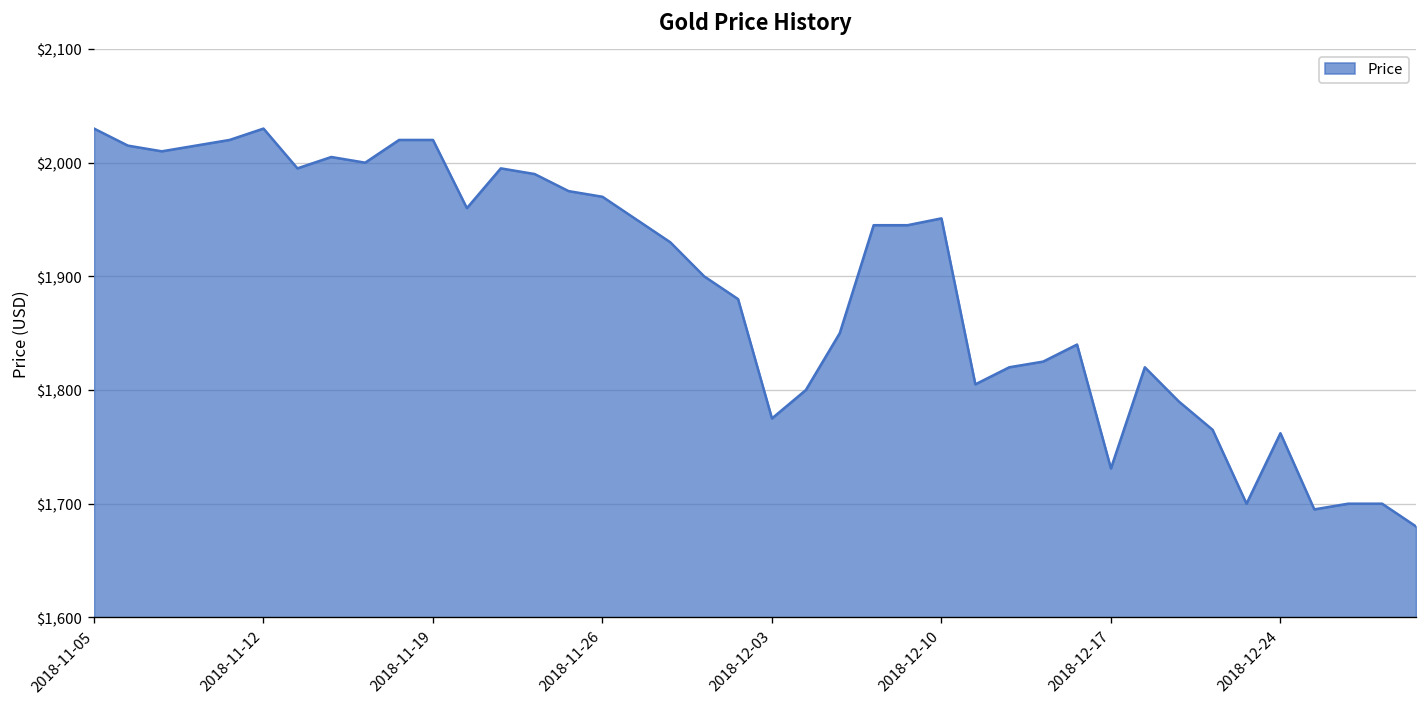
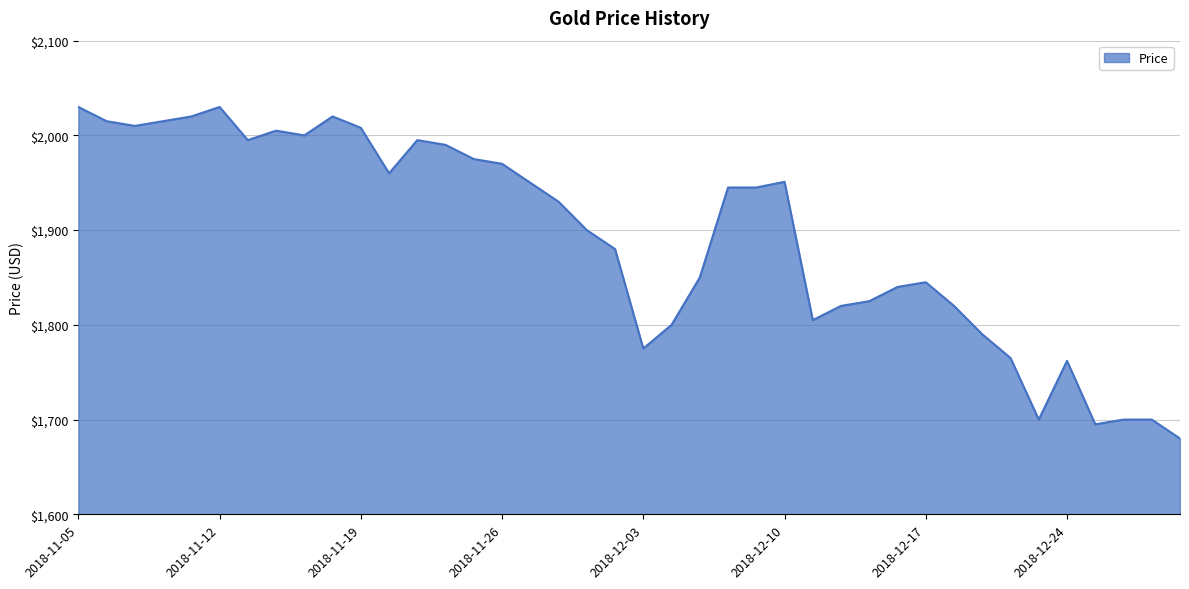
  {
    "2018-11-05": "$2,030",
    "2018-11-12": "$2,030",
-   "2018-11-19": "$2,020",
+   "2018-11-19": "$2,010",
    "2018-11-26": "$1,970",
    "2018-12-03": "$1,780",
    "2018-12-10": "$1,950",
-   "2018-12-17": "$1,730",
+   "2018-12-17": "$1,850",
    "2018-12-24": "$1,760"
  }
